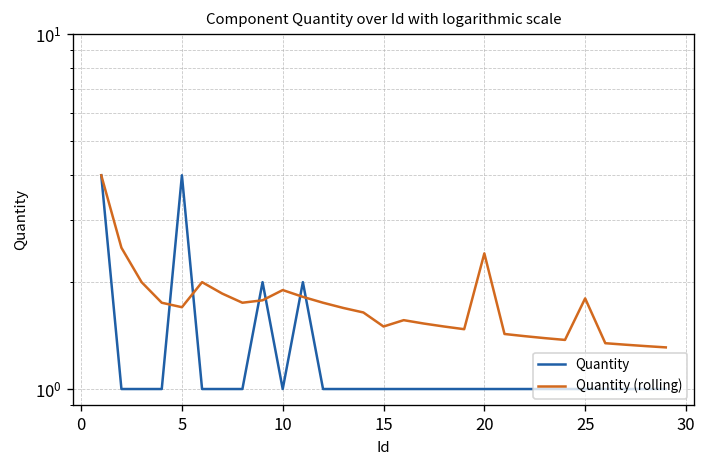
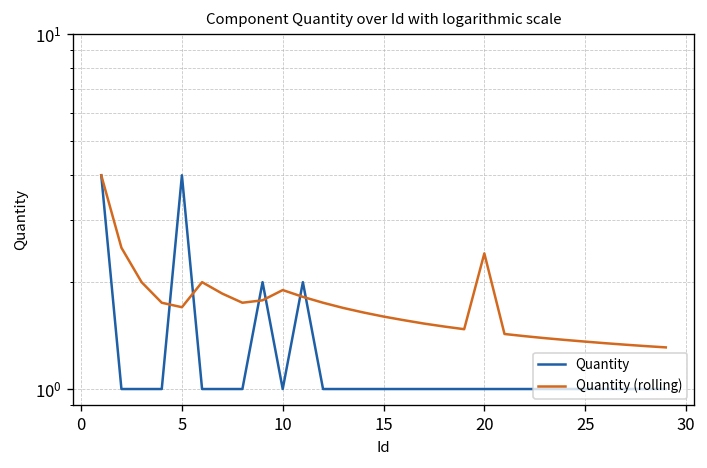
  {
    "Quantity": {
      "5": 4.0,
      "10": 1.0,
      "15": 1.0,
      "20": 1.0
    },
    "Quantity (rolling)": {
      "5": 1.7,
      "10": 1.9,
-     "15": 1.5,
+     "15": 1.6,
      "20": 2.4,
-     "25": 1.8
+     "25": 1.4
    }
  }
